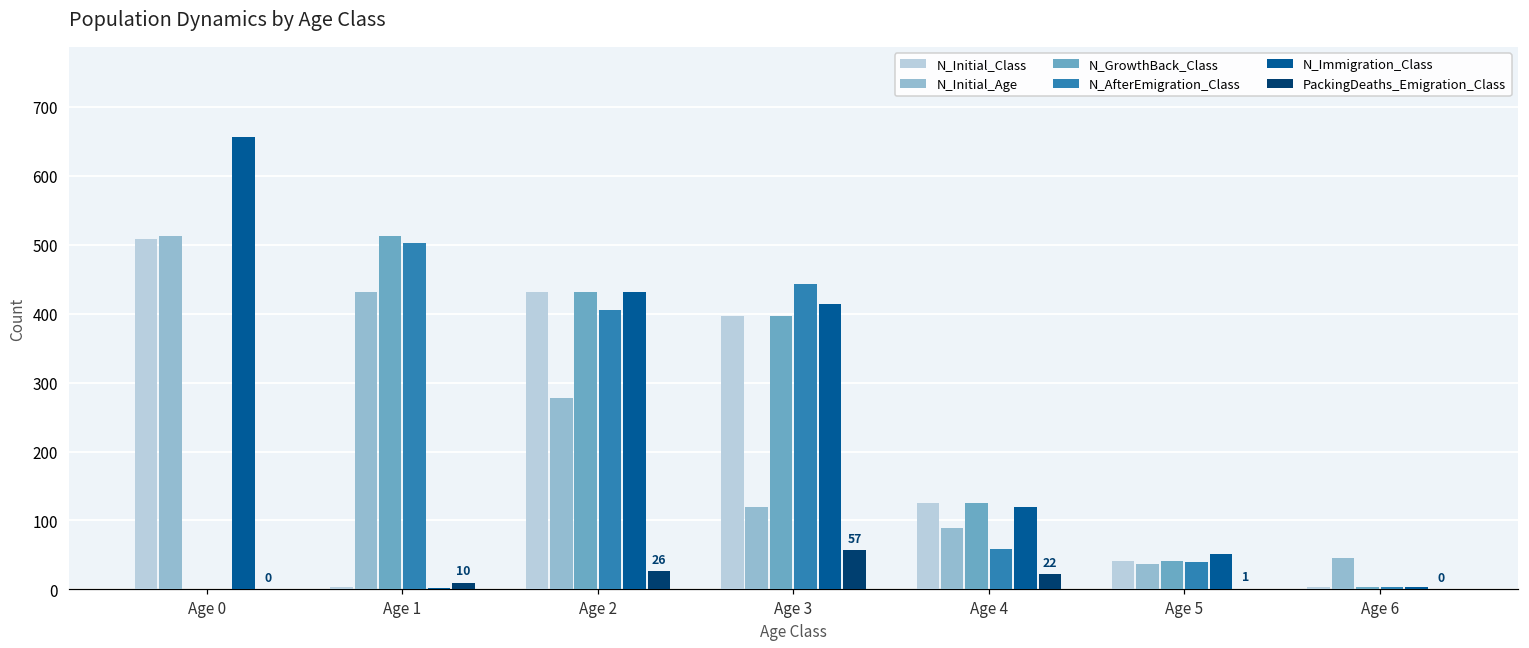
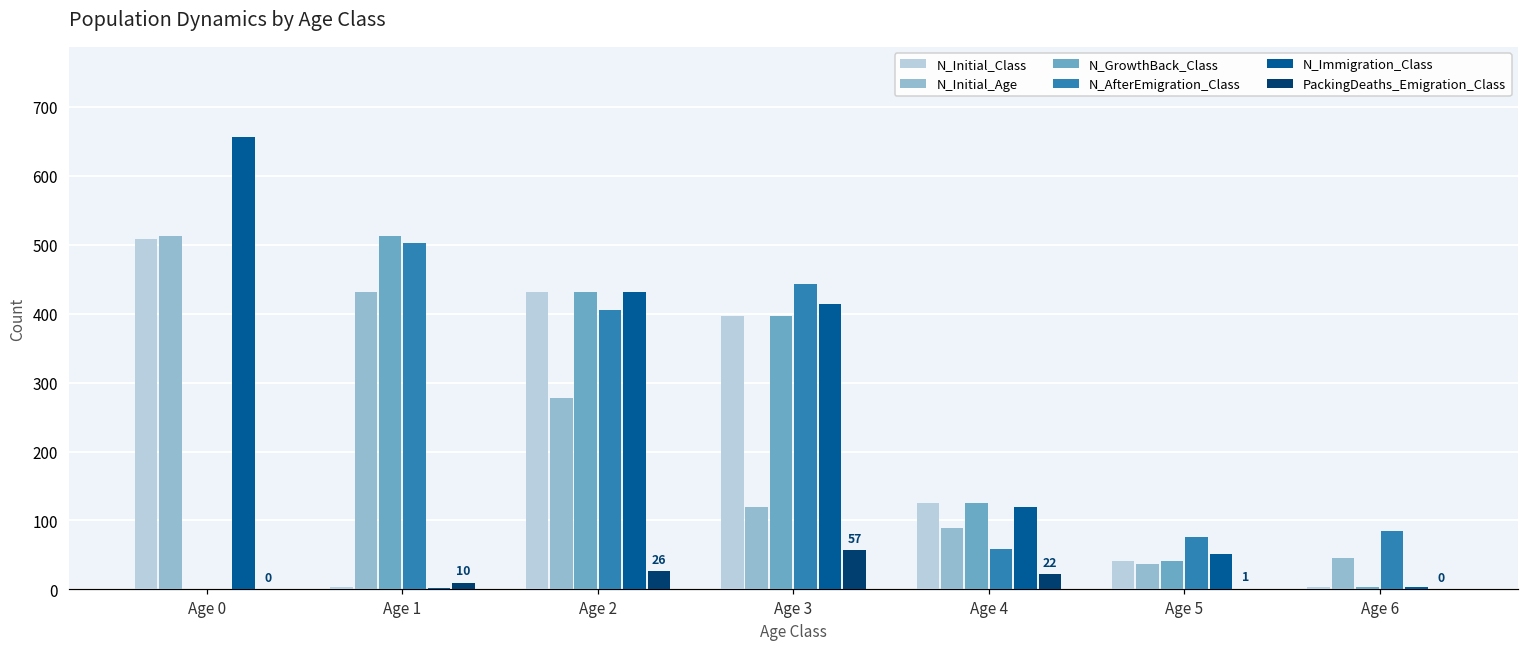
  {
    "N_AfterEmigration_Class": {
      "Age 0": 0,
      "Age 1": 500,
      "Age 2": 410,
      "Age 3": 440,
      "Age 4": 60,
-     "Age 5": 40,
-     "Age 6": 0
+     "Age 5": 80,
+     "Age 6": 90
    }
  }
